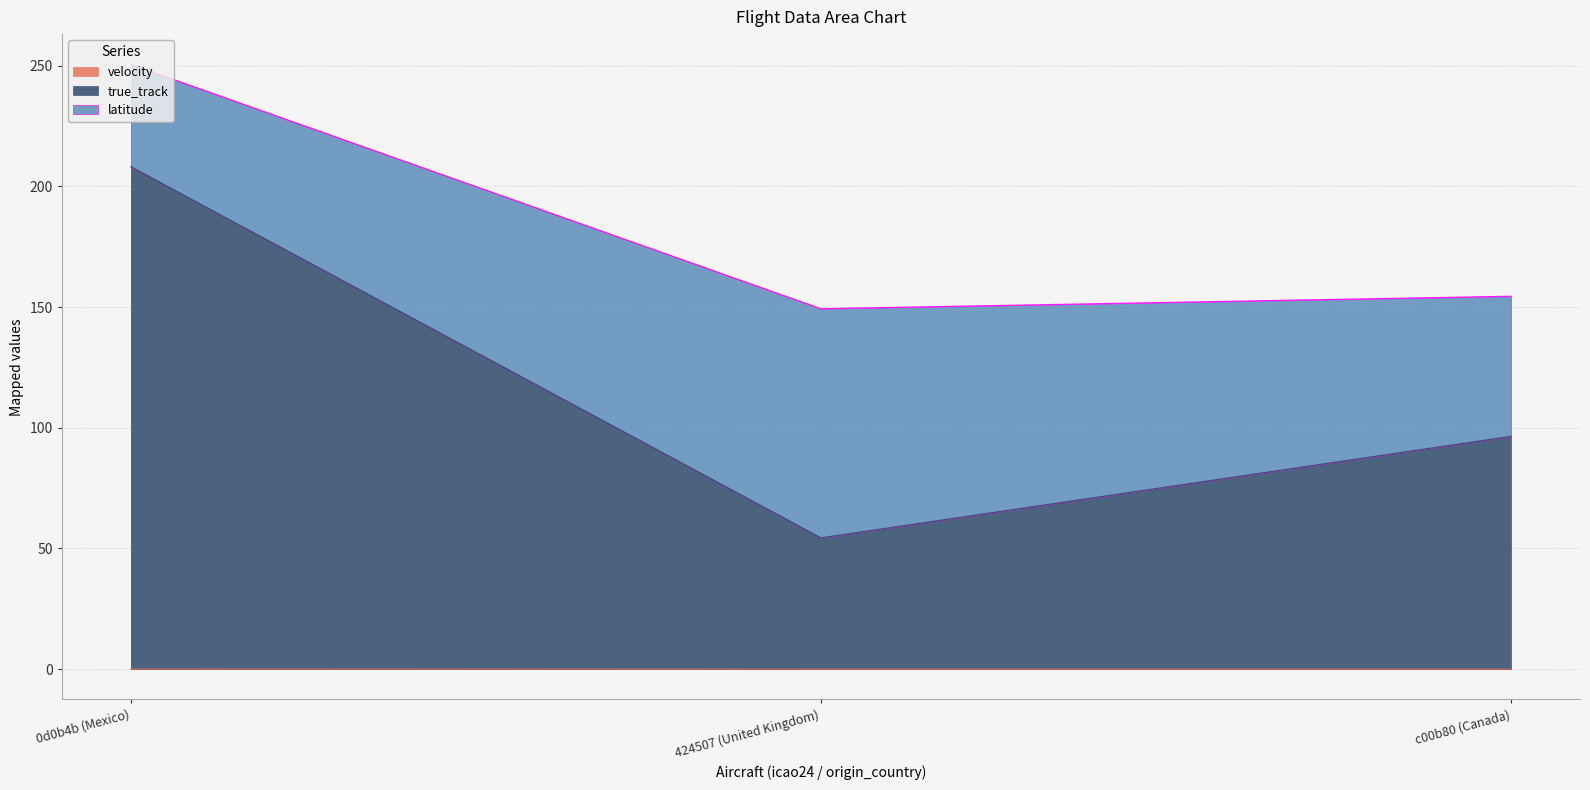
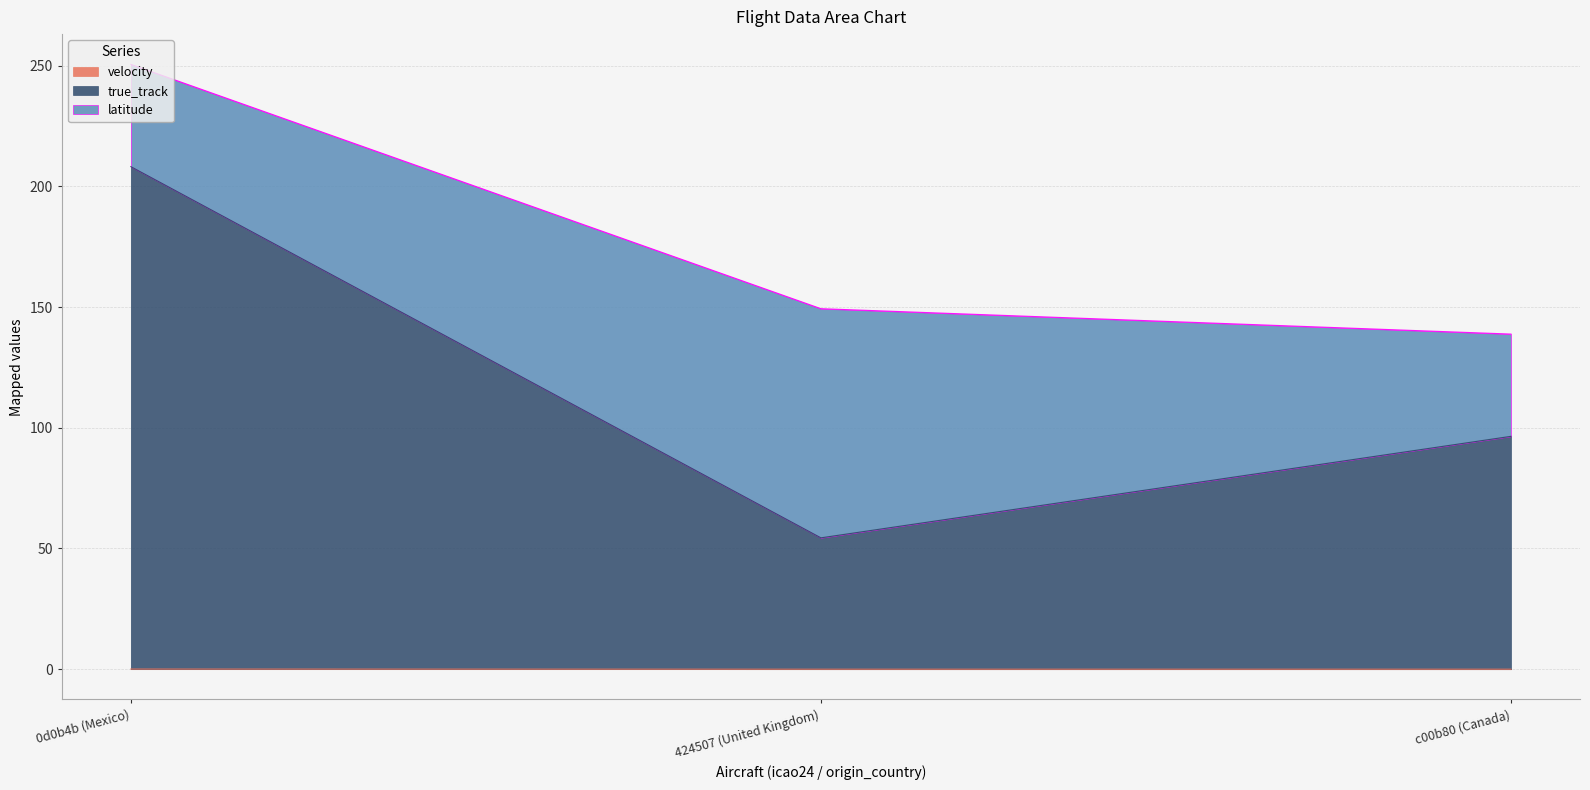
  {
    "velocity": {
      "0d0b4b (Mexico)": 0,
      "424507 (United Kingdom)": 0,
      "c00b80 (Canada)": 0
    },
    "true_track": {
      "0d0b4b (Mexico)": 208,
      "424507 (United Kingdom)": 54,
      "c00b80 (Canada)": 96
    },
    "latitude": {
      "424507 (United Kingdom)": 95,
-     "c00b80 (Canada)": 58
+     "c00b80 (Canada)": 42
    }
  }
